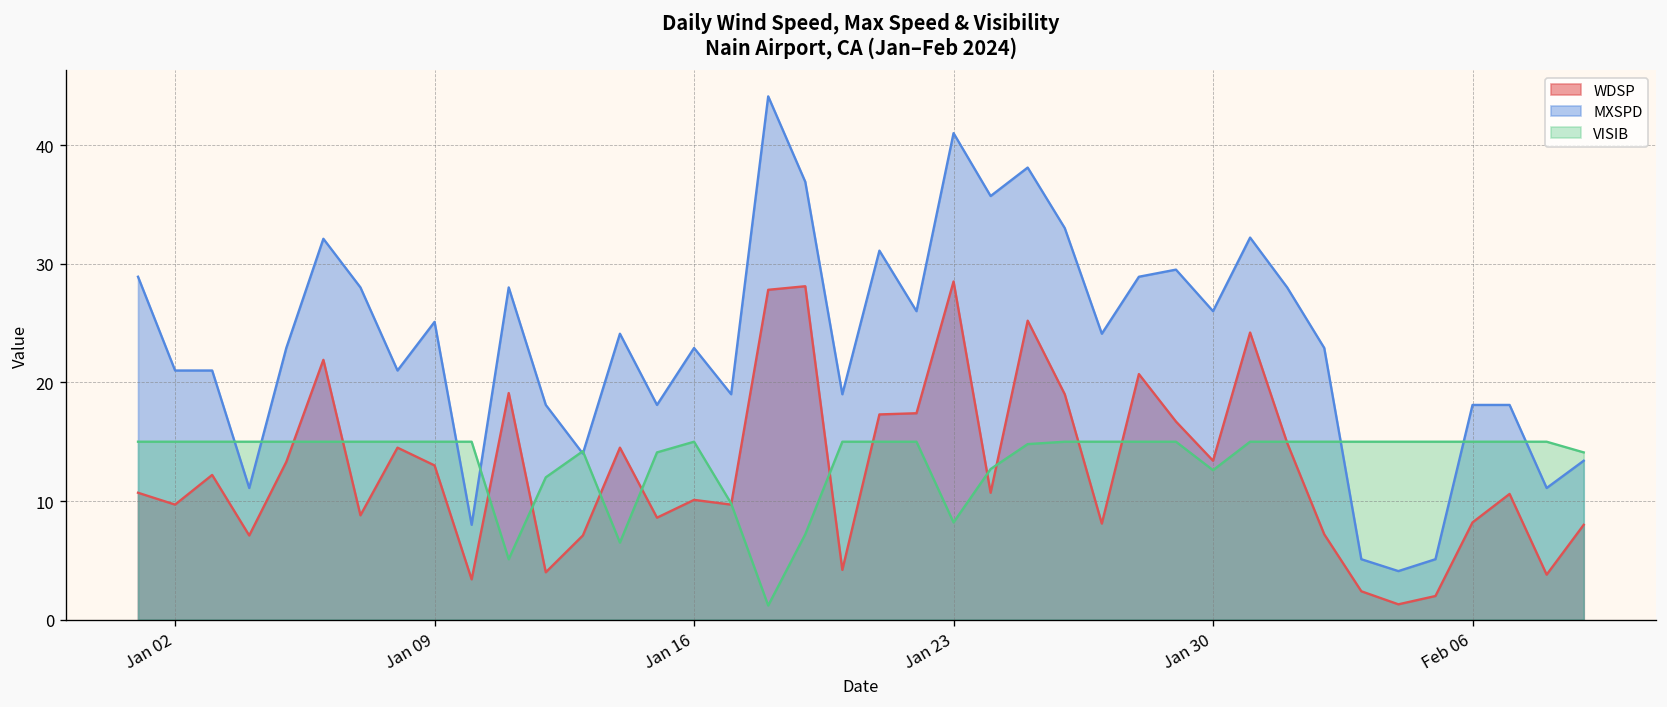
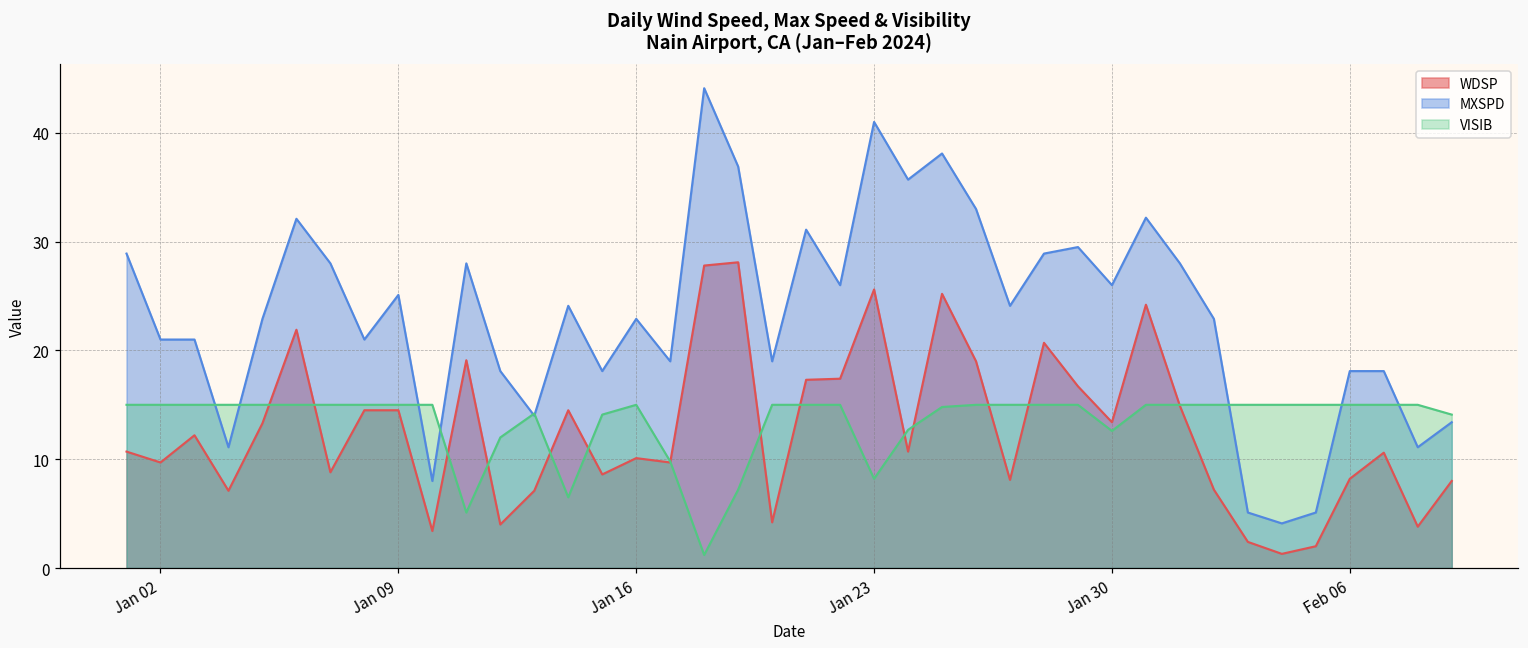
  {
    "WDSP": {
      "Jan 02": 10,
-     "Jan 09": 13,
+     "Jan 09": 15,
      "Jan 16": 10,
-     "Jan 23": 29,
+     "Jan 23": 26,
      "Jan 30": 13,
      "Feb 06": 8
    },
    "MXSPD": {
      "Jan 02": 21,
      "Jan 09": 25,
      "Jan 16": 23,
      "Jan 23": 41,
      "Jan 30": 26,
      "Feb 06": 18
    },
    "VISIB": {
      "Jan 02": 15,
      "Jan 09": 15,
      "Jan 16": 15,
      "Jan 23": 8,
      "Jan 30": 13,
      "Feb 06": 15
    }
  }
